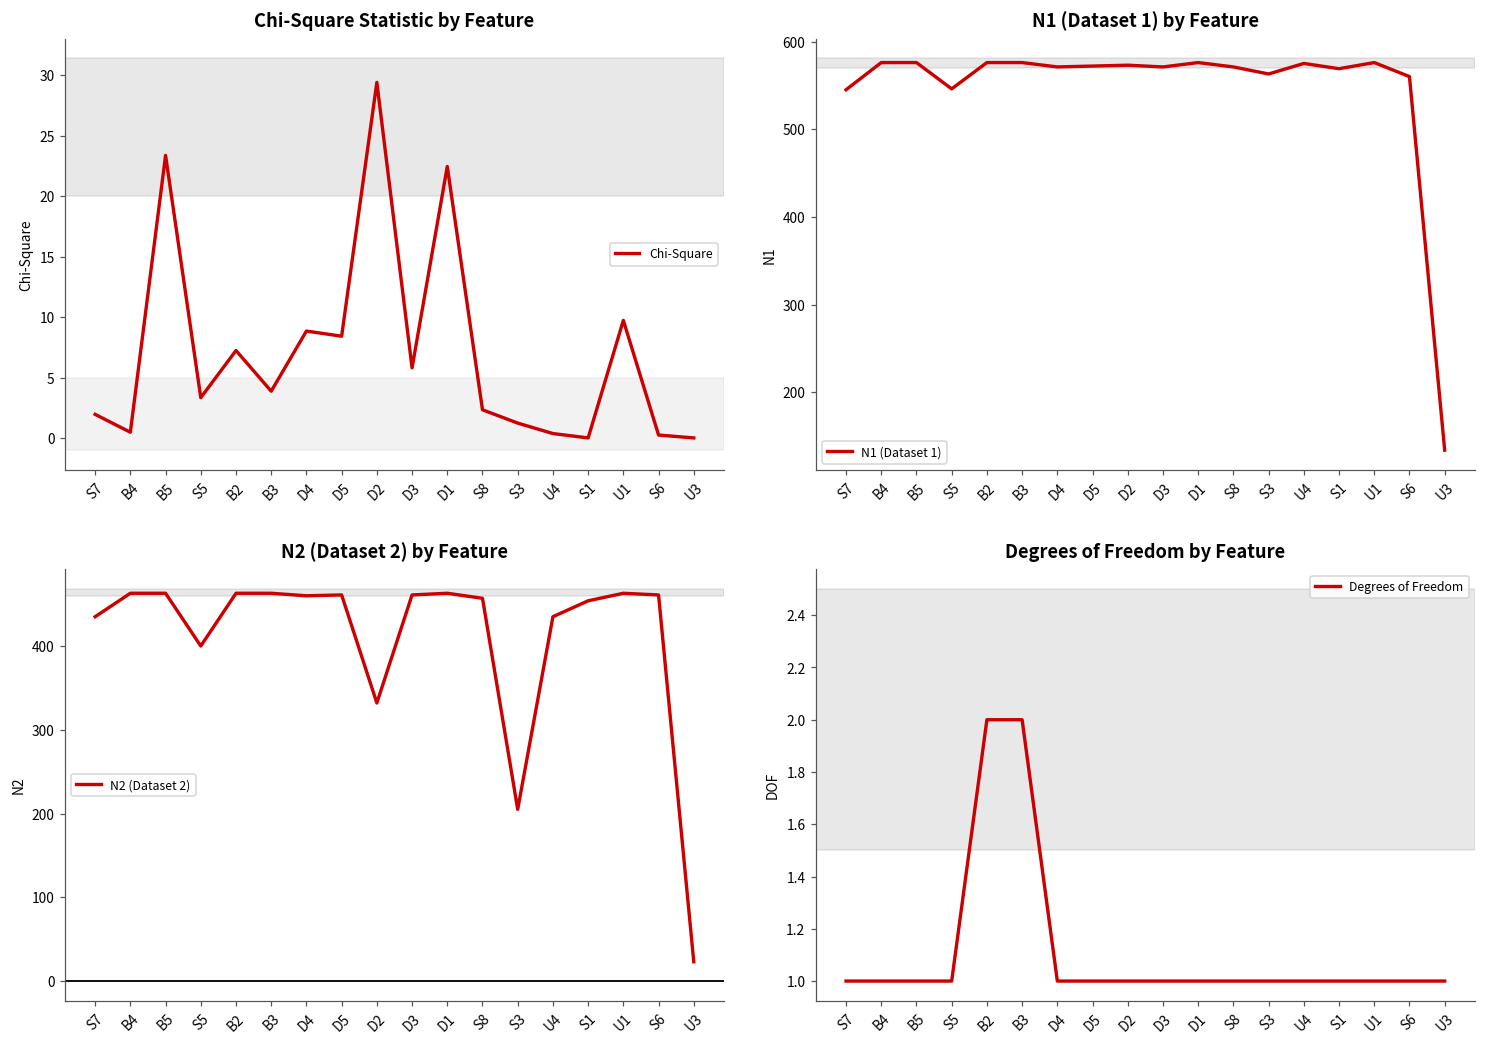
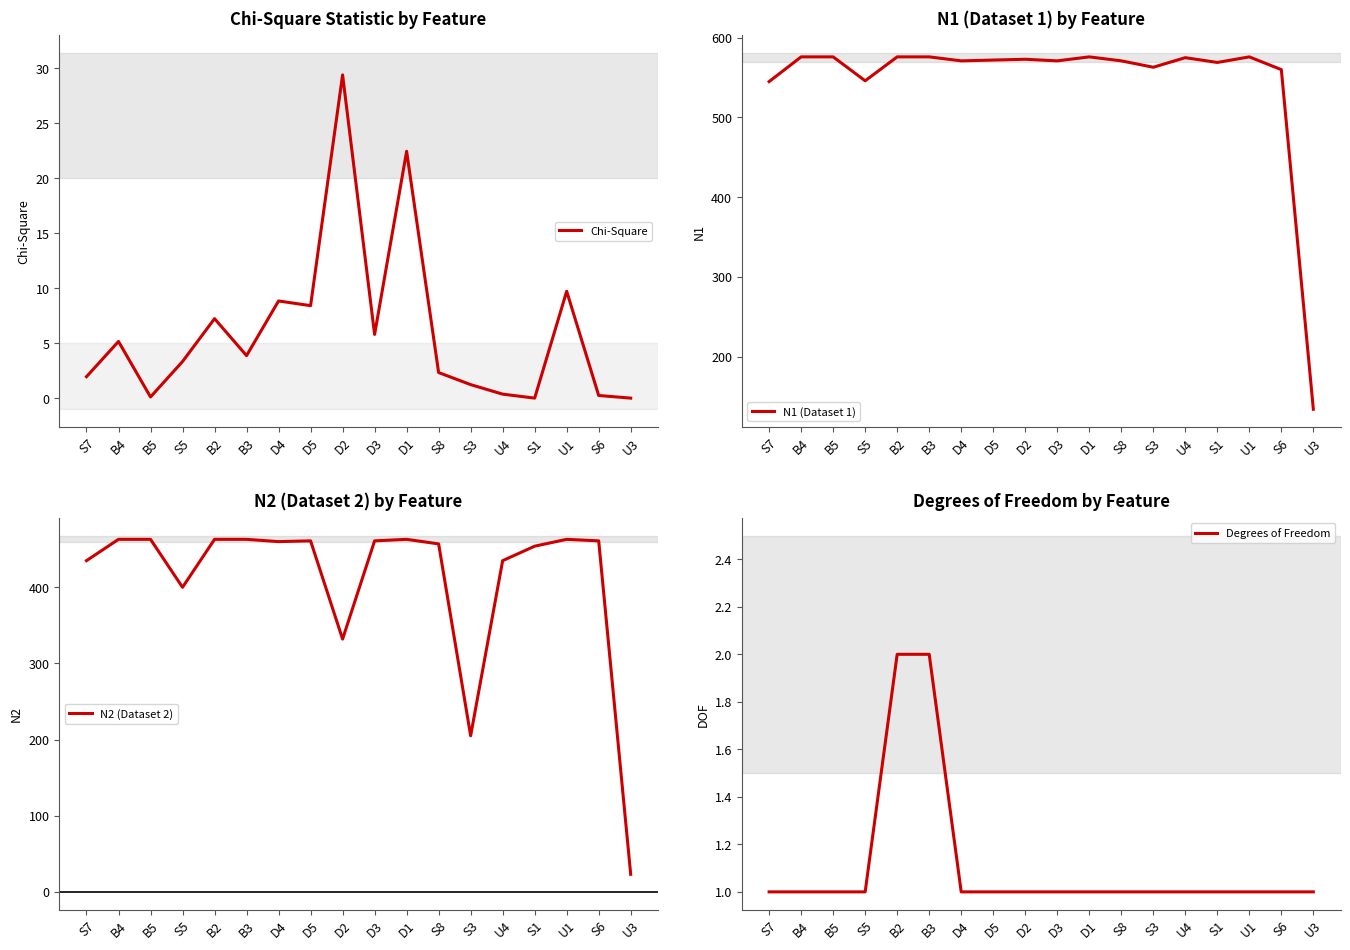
  {
    "Chi-Square Statistic by Feature": {
      "S7": 2.0,
-     "B4": 0.5,
-     "B5": 23.4,
+     "B4": 5.2,
+     "B5": 0.1,
      "S5": 3.3,
      "B2": 7.2,
      "B3": 3.9,
      "D4": 8.8,
      "D5": 8.4,
      "D2": 29.4,
      "D3": 5.8,
      "D1": 22.4,
      "S8": 2.3,
      "S3": 1.2,
      "U4": 0.4,
      "S1": 0.0,
      "U1": 9.7,
      "S6": 0.2,
      "U3": 0.0
    },
    "N1 (Dataset 1) by Feature": {
      "S7": 550,
      "B4": 580,
      "B5": 580,
      "S5": 550,
      "B2": 580,
      "B3": 580,
      "D4": 570,
      "D5": 570,
      "D2": 570,
      "D3": 570,
      "D1": 580,
      "S8": 570,
      "S3": 560,
      "U4": 580,
      "S1": 570,
      "U1": 580,
      "S6": 560,
      "U3": 130
    },
    "N2 (Dataset 2) by Feature": {
      "S7": 440,
      "B4": 460,
      "B5": 460,
      "S5": 400,
      "B2": 460,
      "B3": 460,
      "D4": 460,
      "D5": 460,
      "D2": 330,
      "D3": 460,
      "D1": 460,
      "S8": 460,
      "S3": 210,
      "U4": 440,
      "S1": 450,
      "U1": 460,
      "S6": 460,
      "U3": 20
    },
    "Degrees of Freedom by Feature": {
      "S7": 1.00,
      "B4": 1.00,
      "B5": 1.00,
      "S5": 1.00,
      "B2": 2.00,
      "B3": 2.00,
      "D4": 1.00,
      "D5": 1.00,
      "D2": 1.00,
      "D3": 1.00,
      "D1": 1.00,
      "S8": 1.00,
      "S3": 1.00,
      "U4": 1.00,
      "S1": 1.00,
      "U1": 1.00,
      "S6": 1.00,
      "U3": 1.00
    }
  }
